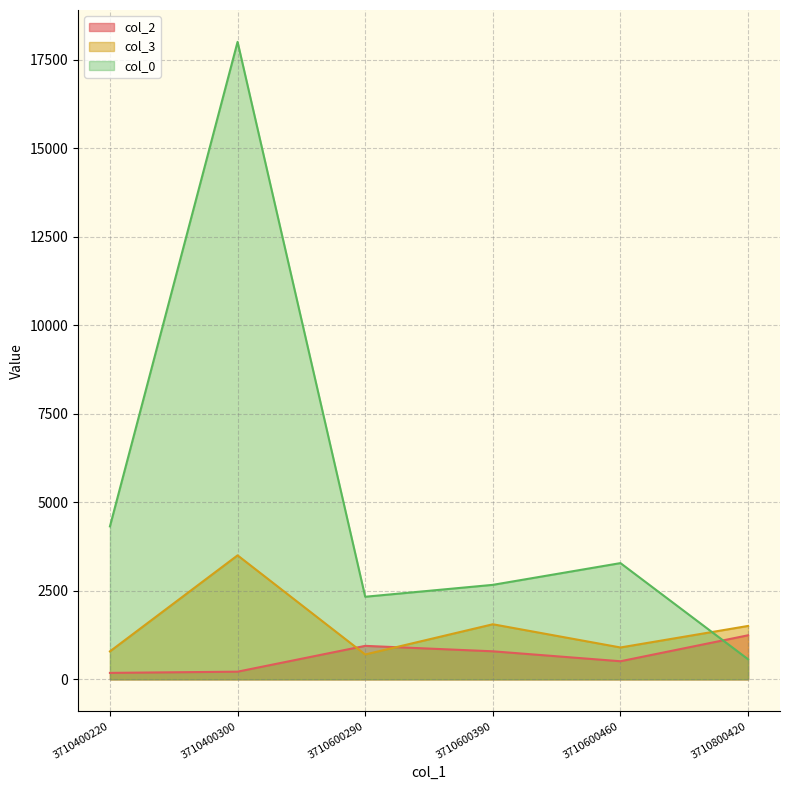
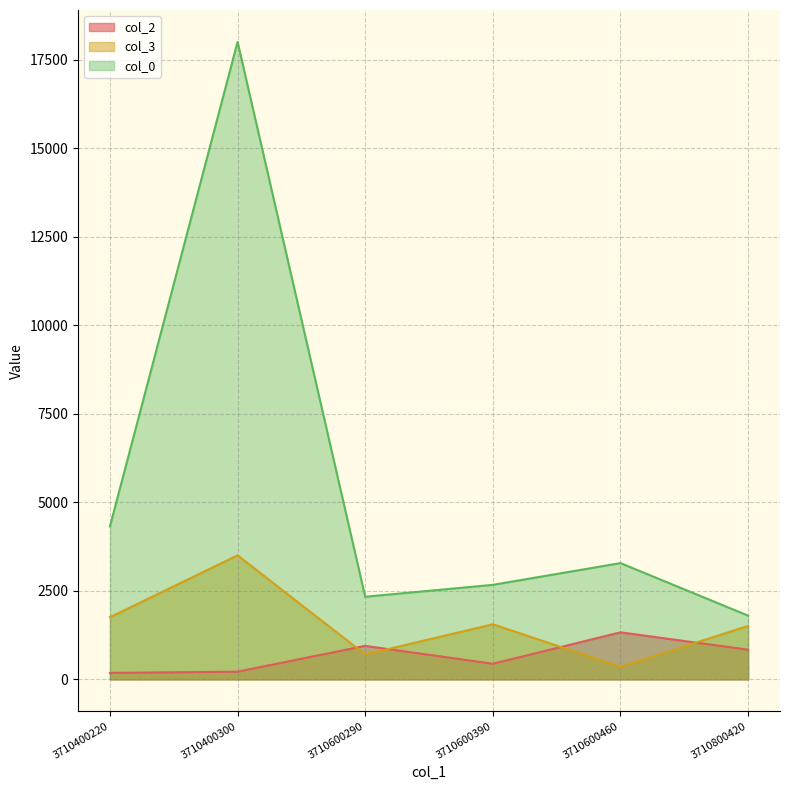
  {
    "col_2": {
      "3710400220": 200,
      "3710400300": 200,
      "3710600290": 900,
-     "3710600390": 800,
-     "3710600460": 500,
-     "3710800420": 1200
+     "3710600390": 400,
+     "3710600460": 1300,
+     "3710800420": 800
    },
    "col_3": {
-     "3710400220": 800,
+     "3710400220": 1800,
      "3710400300": 3500,
      "3710600290": 700,
      "3710600390": 1600,
-     "3710600460": 900,
+     "3710600460": 400,
      "3710800420": 1500
    },
    "col_0": {
      "3710400220": 4300,
      "3710400300": 18000,
      "3710600290": 2300,
      "3710600390": 2700,
      "3710600460": 3300,
-     "3710800420": 600
+     "3710800420": 1800
    }
  }
